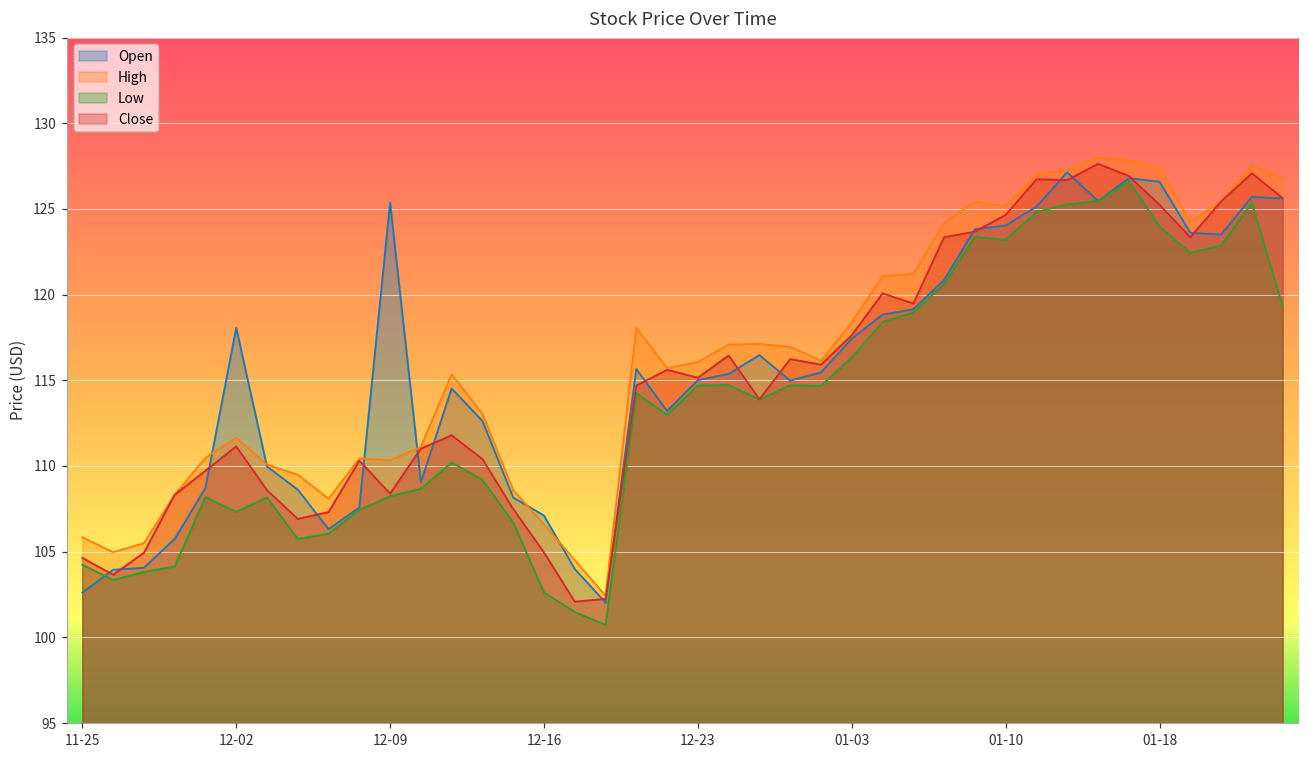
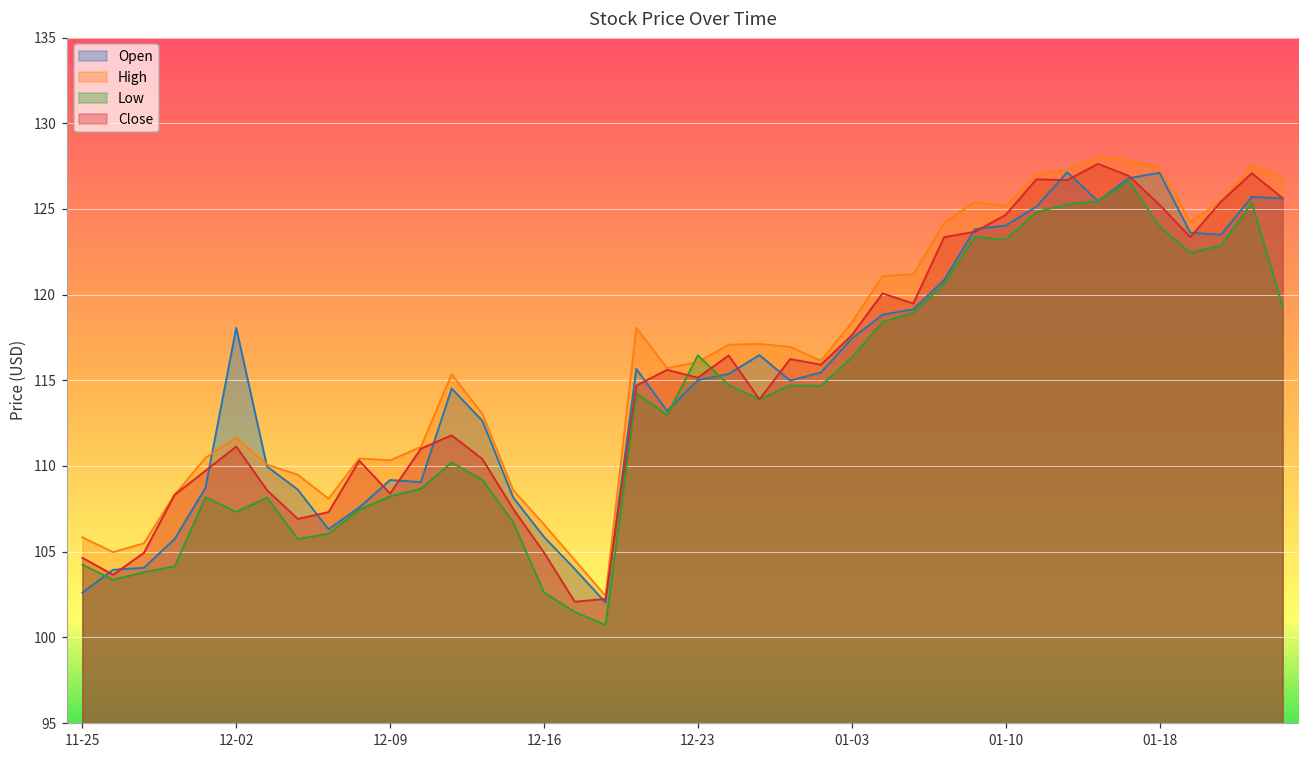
  {
    "Open": {
      "11-25": 102.6,
      "12-02": 118.1,
-     "12-09": 125.4,
-     "12-16": 107.1,
+     "12-09": 109.2,
+     "12-16": 105.9,
      "01-03": 117.4,
      "01-10": 124.0,
-     "01-18": 126.6
+     "01-18": 127.1
    },
    "Low": {
      "11-25": 104.2,
      "12-02": 107.3,
      "12-16": 102.6,
-     "12-23": 114.7,
+     "12-23": 116.5,
      "01-03": 116.3,
      "01-10": 123.2,
      "01-18": 124.0
    }
  }
